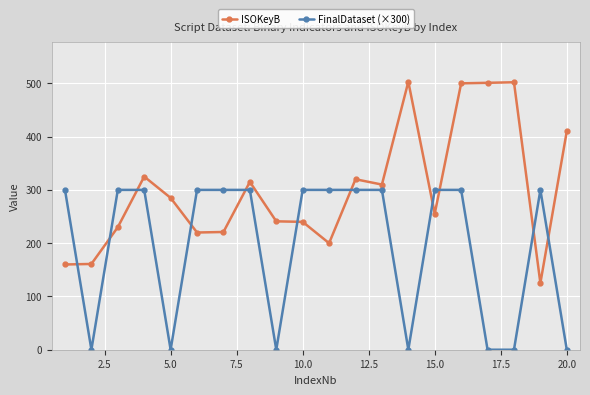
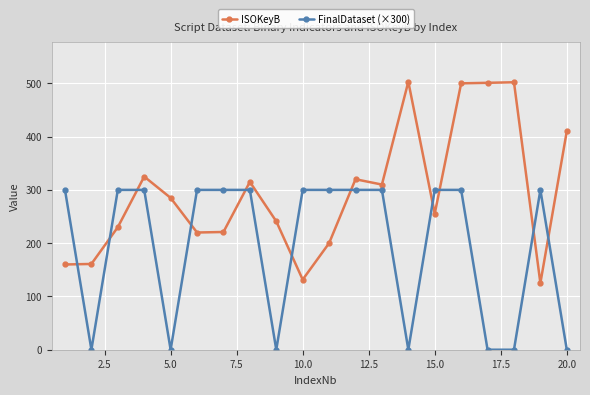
  {
    "ISOKeyB": {
      "5.0": 290,
-     "10.0": 240,
+     "10.0": 130,
      "15.0": 260,
      "20.0": 410
    },
    "FinalDataset (×300)": {
      "5.0": 0,
      "10.0": 300,
      "15.0": 300,
      "20.0": 0
    }
  }
